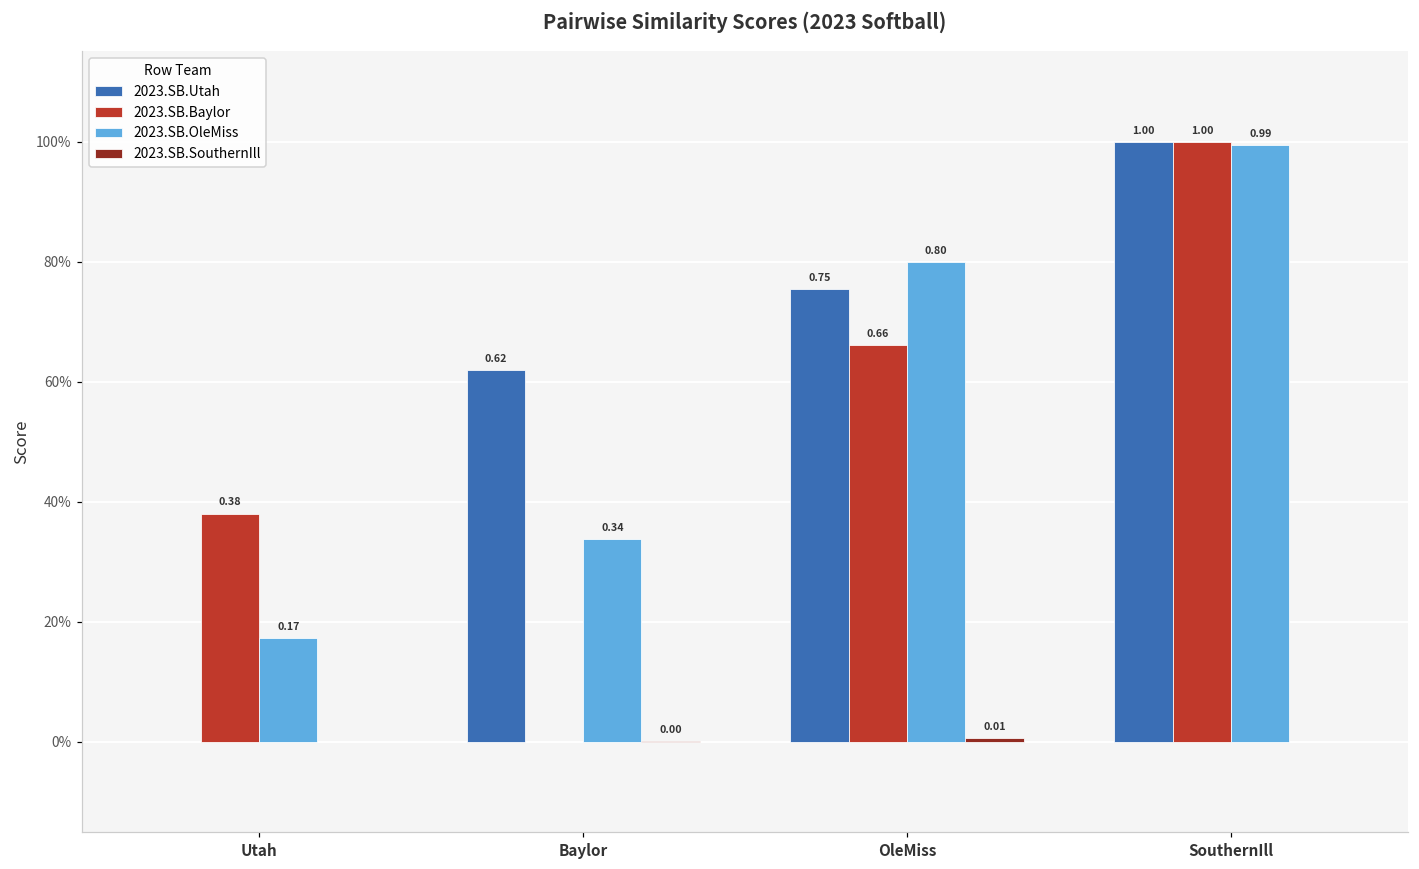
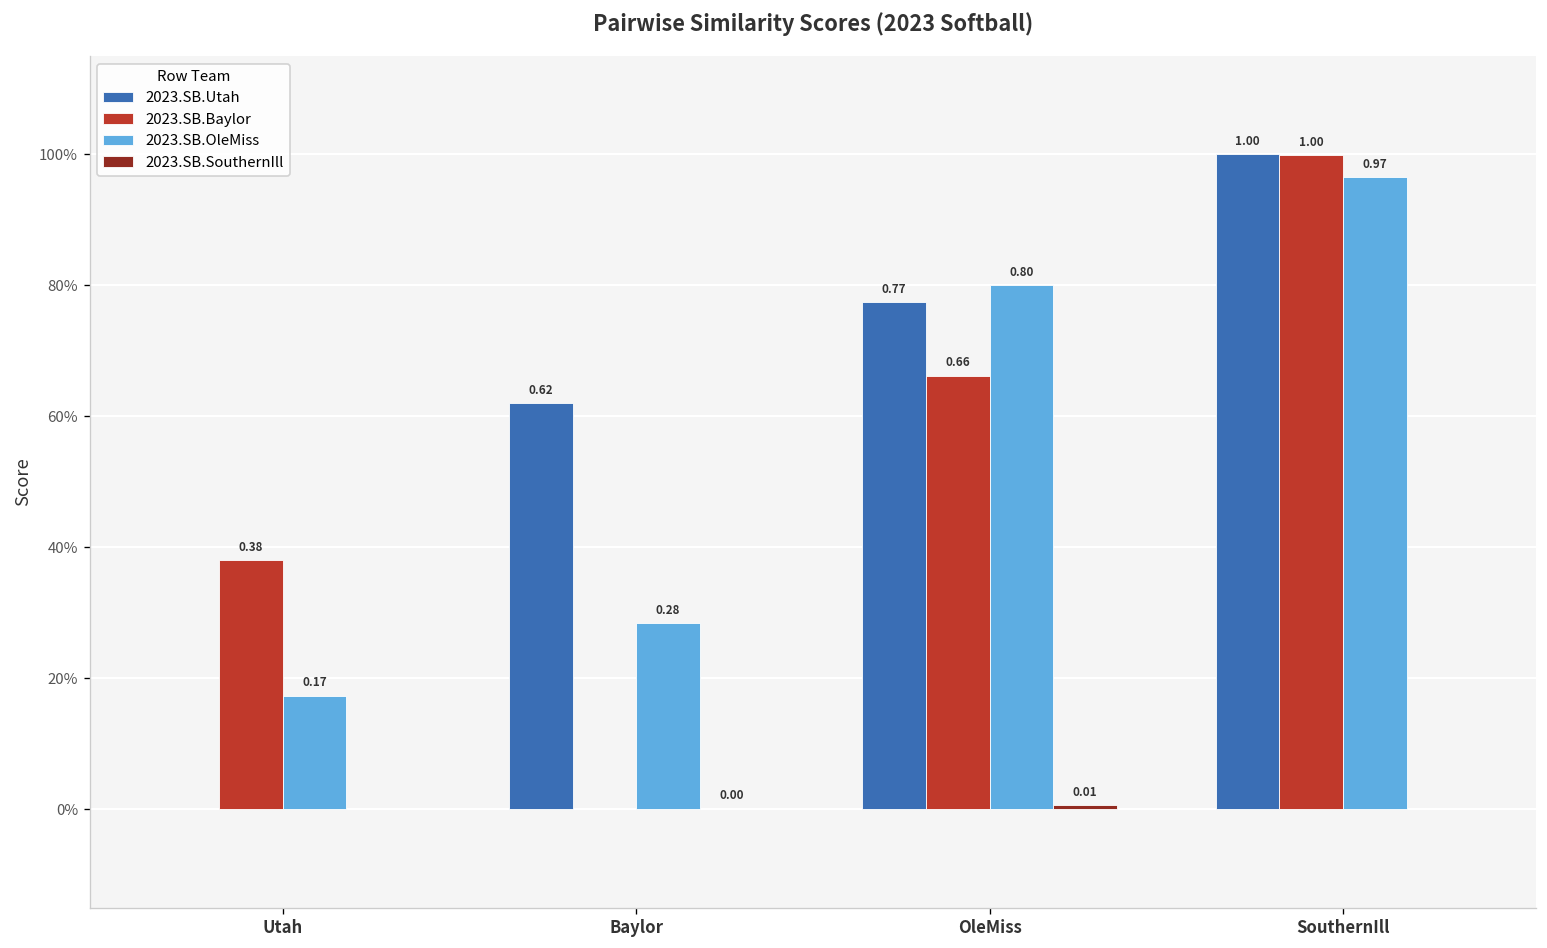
  {
    "2023.SB.Utah": {
      "Baylor": 0.62,
-     "OleMiss": 0.75,
+     "OleMiss": 0.77,
      "SouthernIll": 1.00
    },
    "2023.SB.OleMiss": {
      "Utah": 0.17,
-     "Baylor": 0.34,
+     "Baylor": 0.28,
      "OleMiss": 0.80,
-     "SouthernIll": 0.99
+     "SouthernIll": 0.97
    }
  }
